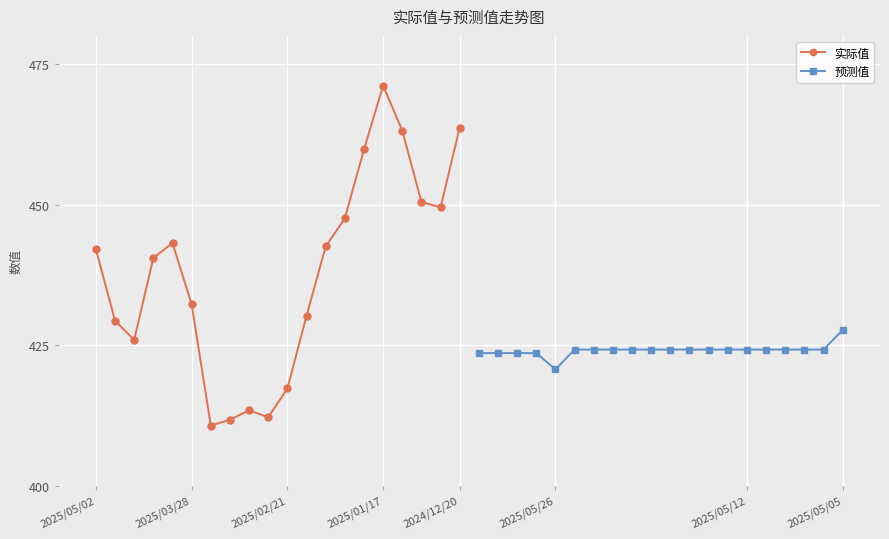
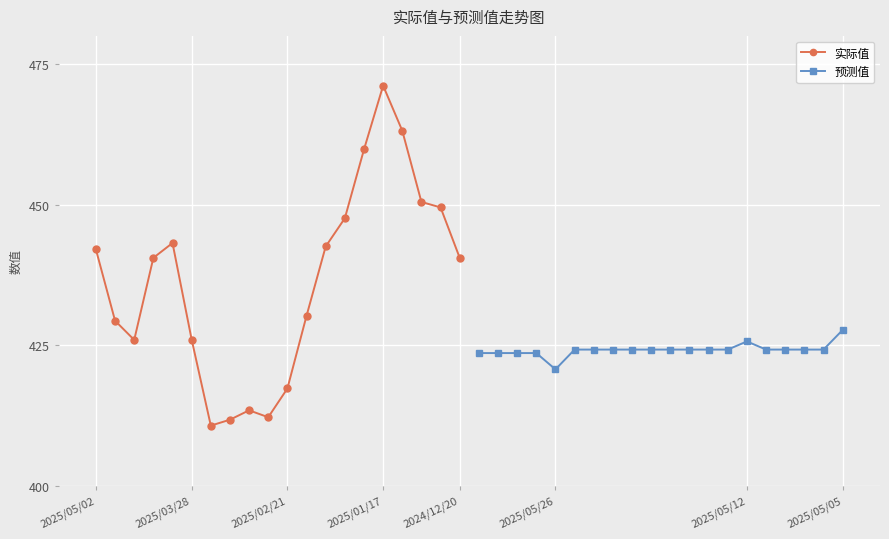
  {
    "实际值": {
      "2025/05/02": 442,
-     "2025/03/28": 432,
+     "2025/03/28": 426,
      "2025/02/21": 417,
      "2025/01/17": 471,
-     "2024/12/20": 464
+     "2024/12/20": 441
    },
    "预测值": {
      "2025/05/26": 421,
-     "2025/05/12": 424,
+     "2025/05/12": 426,
      "2025/05/05": 428
    }
  }
